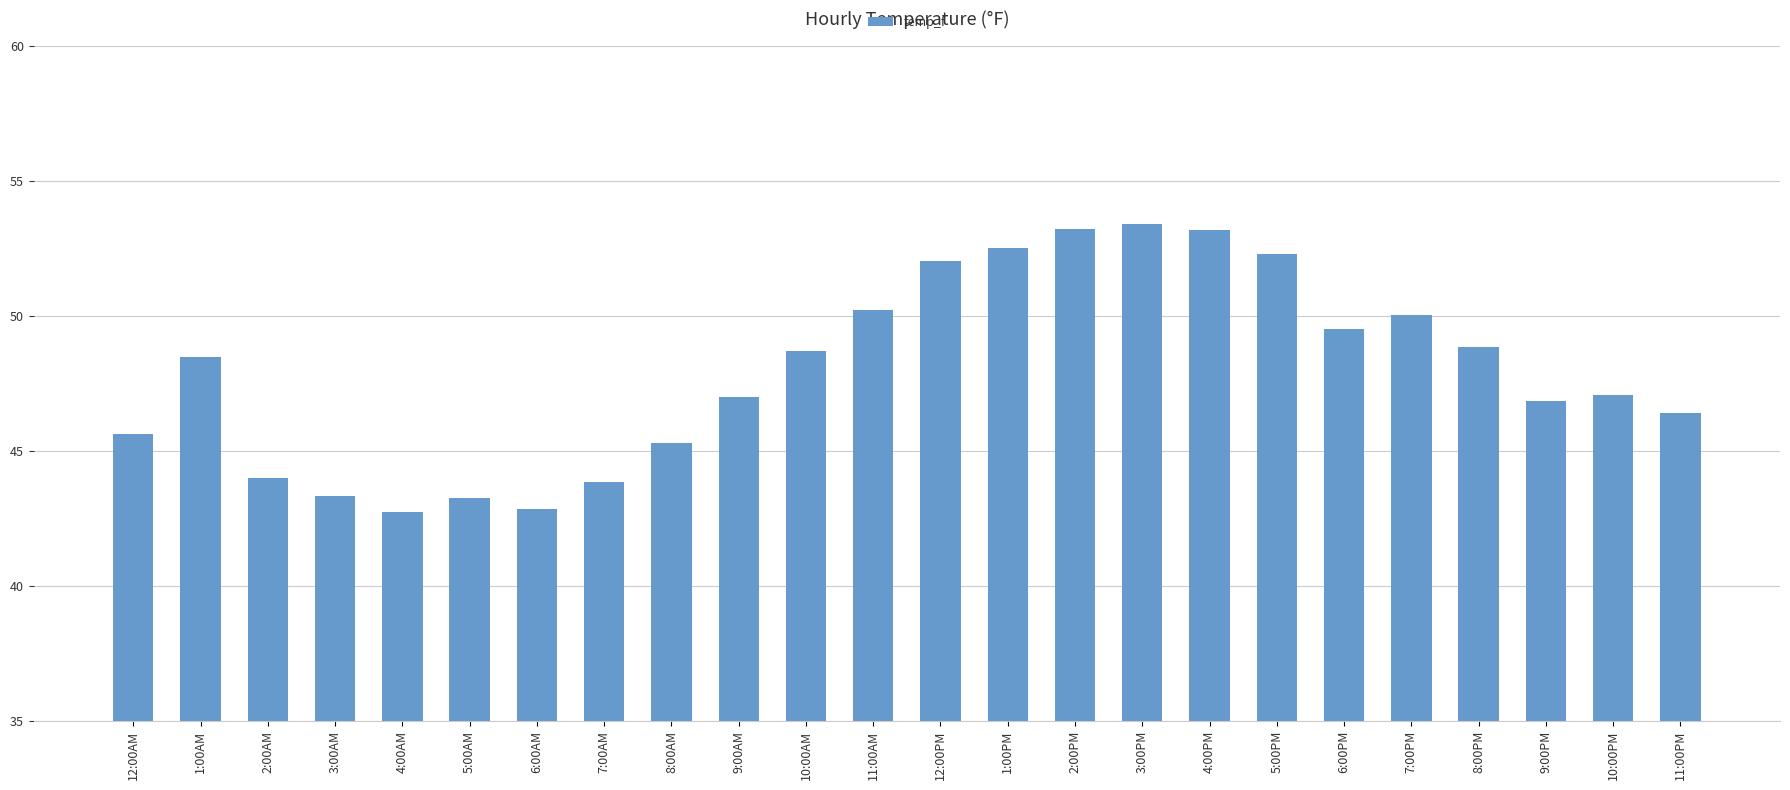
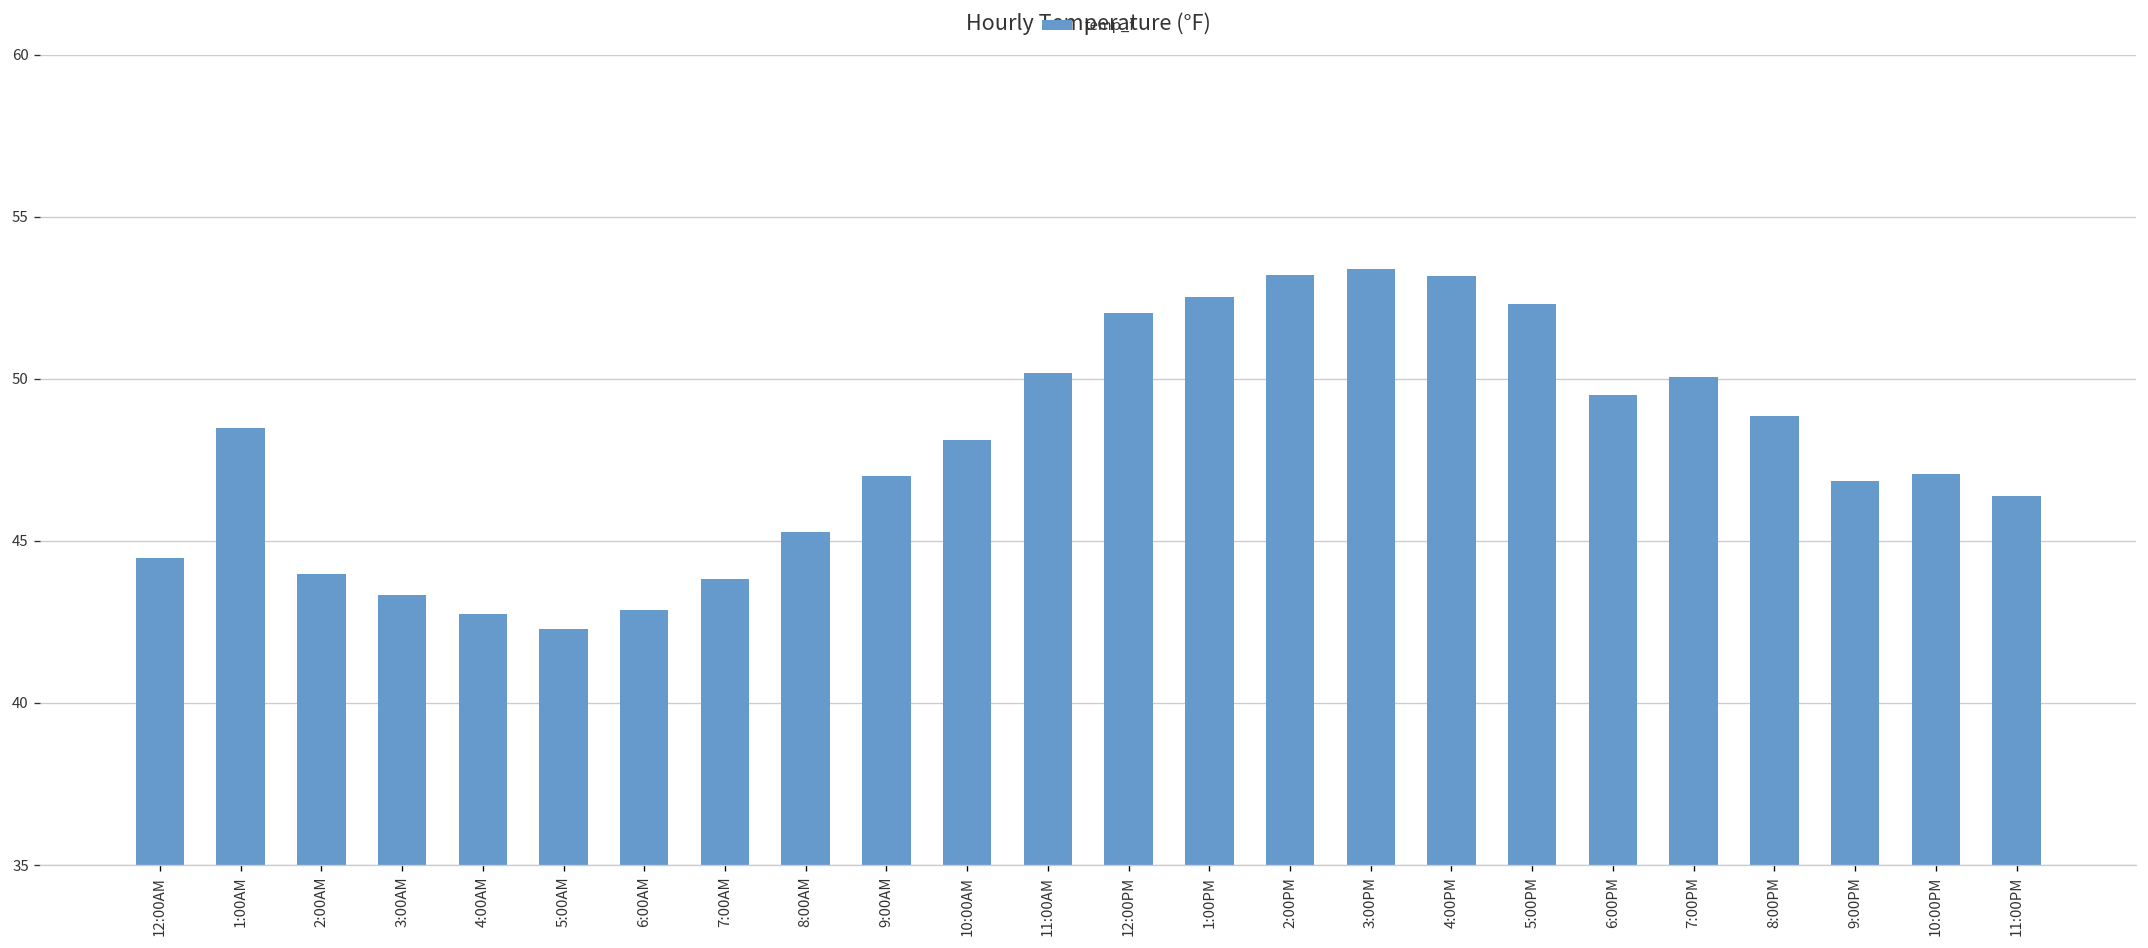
  {
-   "12:00AM": 45.6,
+   "12:00AM": 44.5,
    "1:00AM": 48.5,
    "2:00AM": 44.0,
    "3:00AM": 43.3,
    "4:00AM": 42.7,
-   "5:00AM": 43.2,
+   "5:00AM": 42.3,
    "6:00AM": 42.9,
    "7:00AM": 43.8,
    "8:00AM": 45.3,
    "9:00AM": 47.0,
-   "10:00AM": 48.7,
+   "10:00AM": 48.1,
    "11:00AM": 50.2,
    "12:00PM": 52.0,
    "1:00PM": 52.5,
    "2:00PM": 53.2,
    "3:00PM": 53.4,
    "4:00PM": 53.2,
    "5:00PM": 52.3,
    "6:00PM": 49.5,
    "7:00PM": 50.0,
    "8:00PM": 48.8,
    "9:00PM": 46.9,
    "10:00PM": 47.1,
    "11:00PM": 46.4
  }
